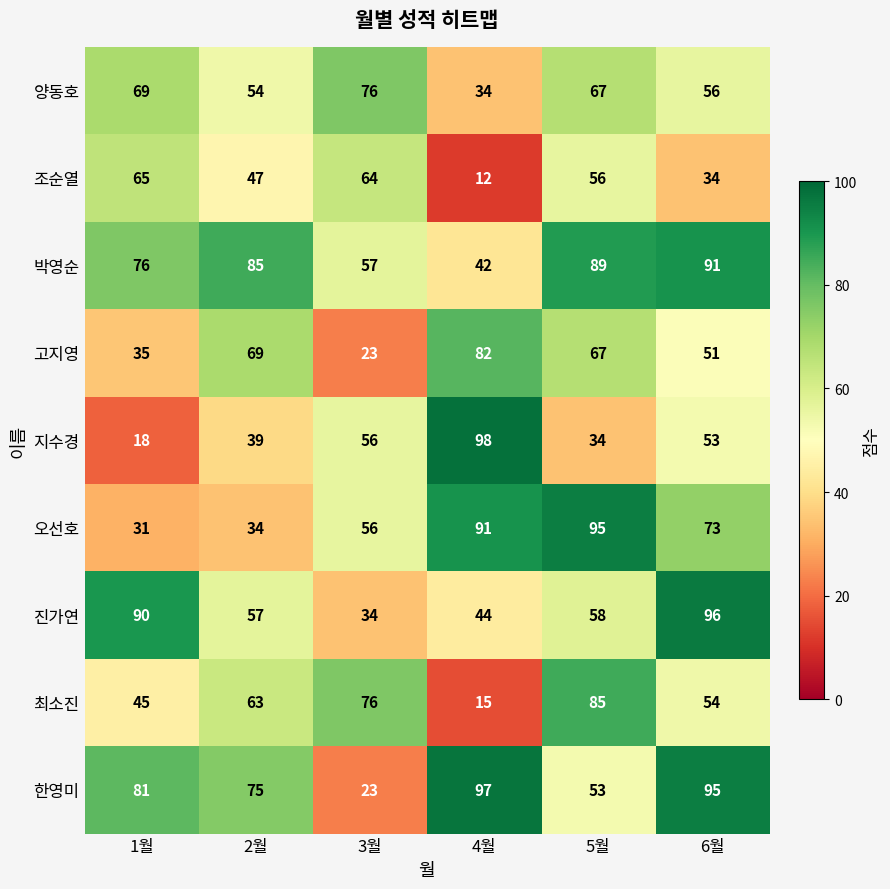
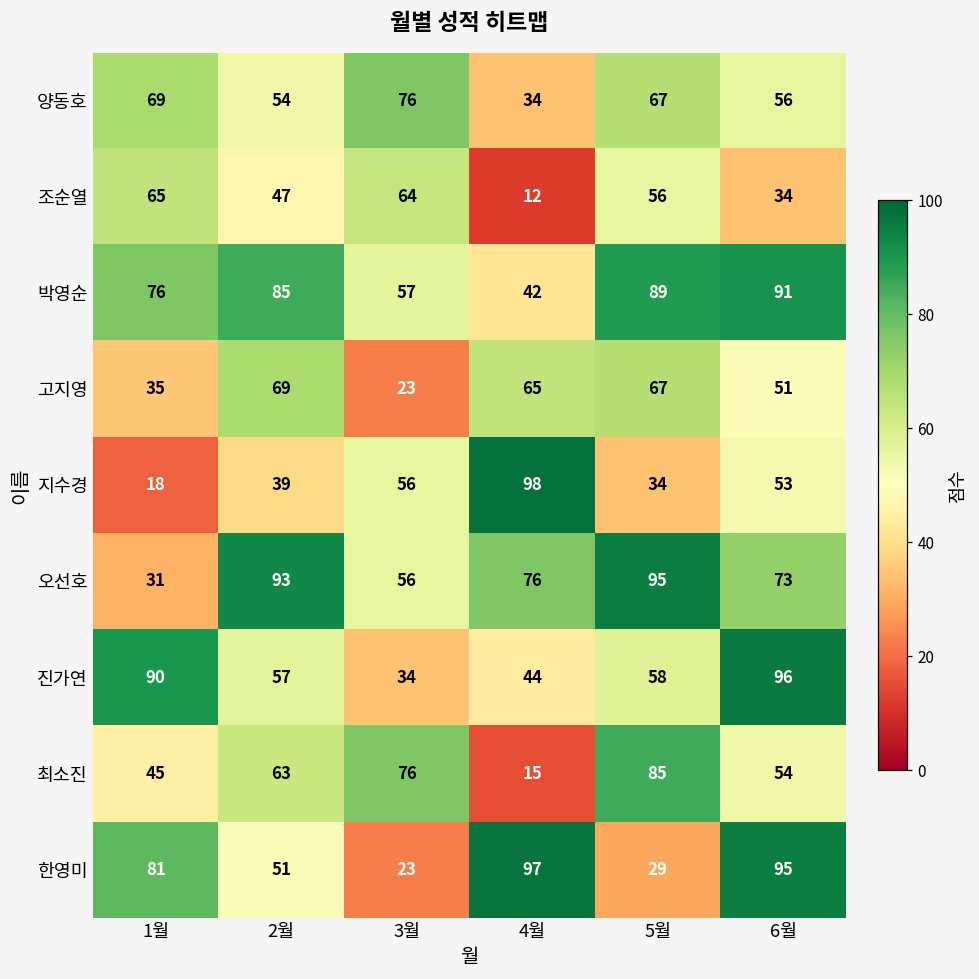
  {
    "양동호": {
      "1월": 69,
      "2월": 54,
      "3월": 76,
      "4월": 34,
      "5월": 67,
      "6월": 56
    },
    "조순열": {
      "1월": 65,
      "2월": 47,
      "3월": 64,
      "4월": 12,
      "5월": 56,
      "6월": 34
    },
    "박영순": {
      "1월": 76,
      "2월": 85,
      "3월": 57,
      "4월": 42,
      "5월": 89,
      "6월": 91
    },
    "고지영": {
      "1월": 35,
      "2월": 69,
      "3월": 23,
-     "4월": 82,
+     "4월": 65,
      "5월": 67,
      "6월": 51
    },
    "지수경": {
      "1월": 18,
      "2월": 39,
      "3월": 56,
      "4월": 98,
      "5월": 34,
      "6월": 53
    },
    "오선호": {
      "1월": 31,
-     "2월": 34,
+     "2월": 93,
      "3월": 56,
-     "4월": 91,
+     "4월": 76,
      "5월": 95,
      "6월": 73
    },
    "진가연": {
      "1월": 90,
      "2월": 57,
      "3월": 34,
      "4월": 44,
      "5월": 58,
      "6월": 96
    },
    "최소진": {
      "1월": 45,
      "2월": 63,
      "3월": 76,
      "4월": 15,
      "5월": 85,
      "6월": 54
    },
    "한영미": {
      "1월": 81,
-     "2월": 75,
+     "2월": 51,
      "3월": 23,
      "4월": 97,
-     "5월": 53,
+     "5월": 29,
      "6월": 95
    }
  }
